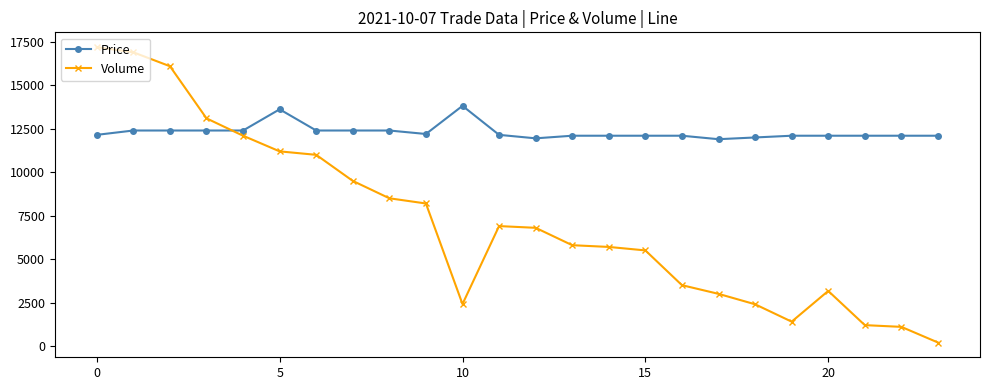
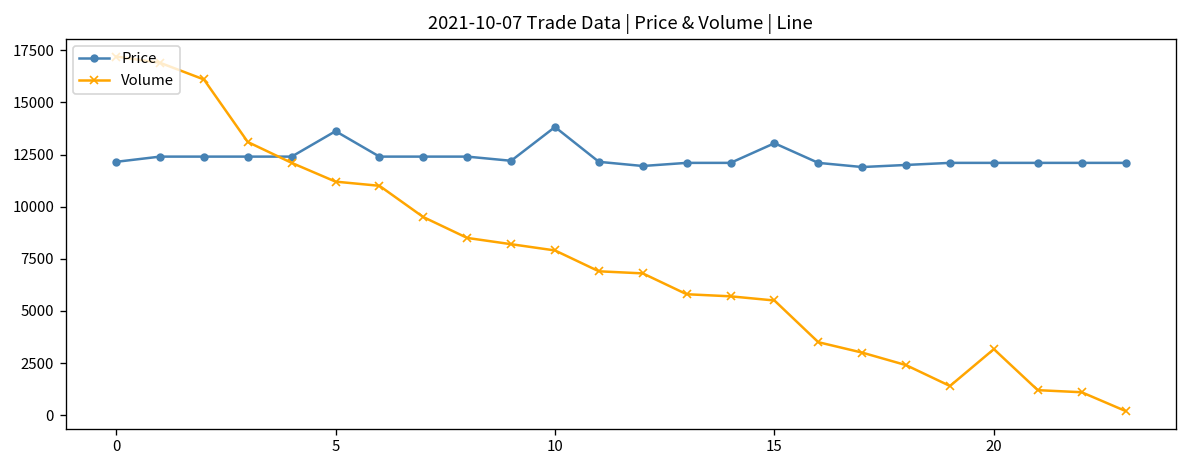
  {
    "Price": {
      "0": 12200,
      "5": 13600,
      "10": 13800,
-     "15": 12100,
+     "15": 13000,
      "20": 12100
    },
    "Volume": {
      "5": 11200,
-     "10": 2400,
+     "10": 7900,
      "15": 5500,
      "20": 3200
    }
  }
